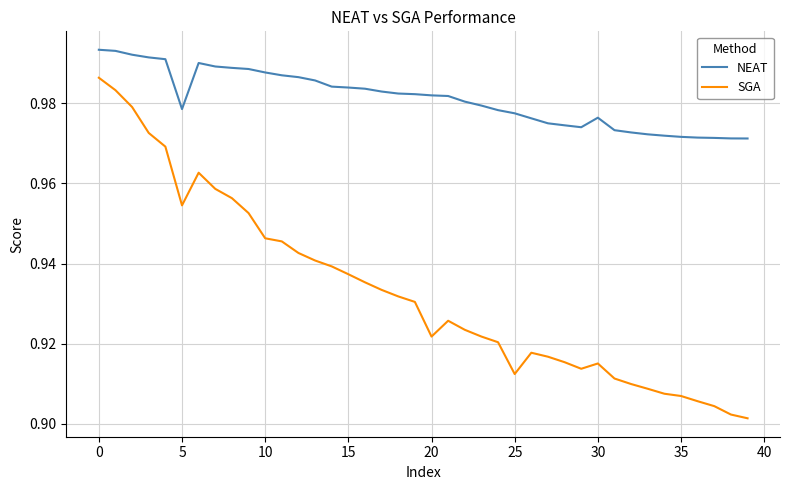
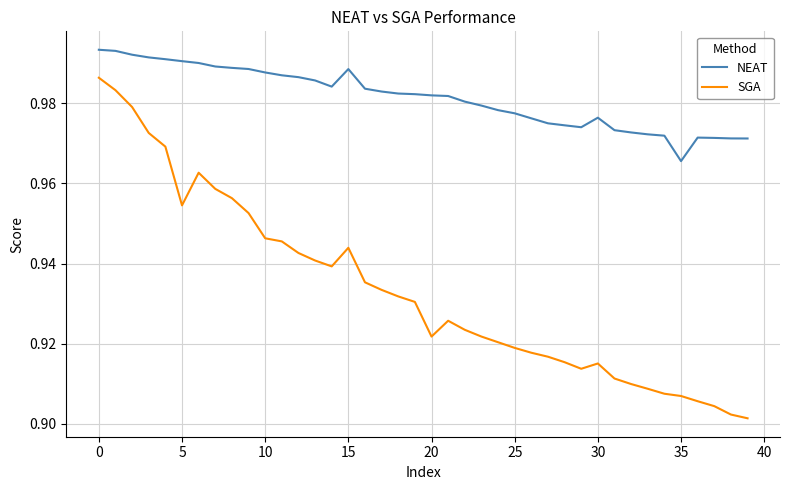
  {
    "NEAT": {
      "0": 0.993,
-     "5": 0.979,
+     "5": 0.991,
      "10": 0.988,
-     "15": 0.984,
+     "15": 0.989,
      "20": 0.982,
      "25": 0.978,
      "30": 0.976,
-     "35": 0.972
+     "35": 0.966
    },
    "SGA": {
      "0": 0.986,
      "5": 0.955,
      "10": 0.946,
-     "15": 0.937,
+     "15": 0.944,
      "20": 0.922,
-     "25": 0.912,
+     "25": 0.919,
      "30": 0.915,
      "35": 0.907
    }
  }
